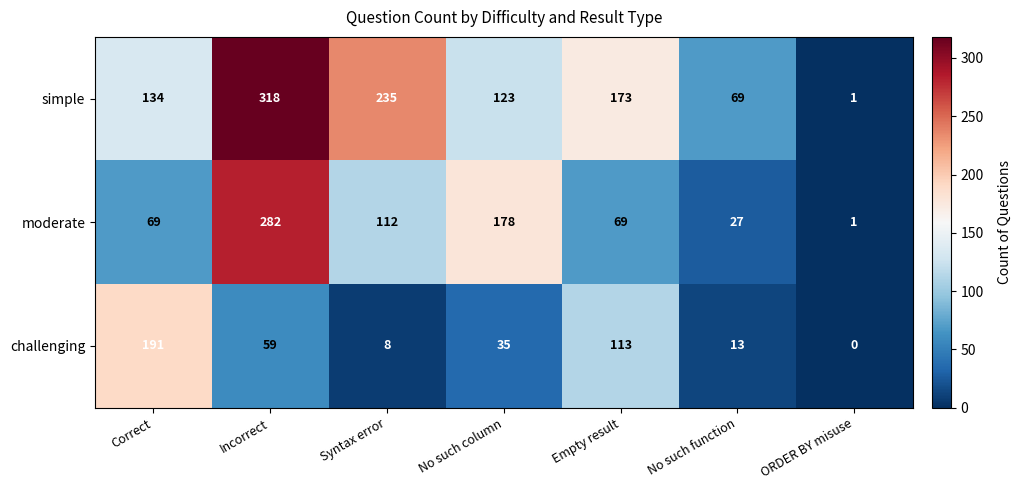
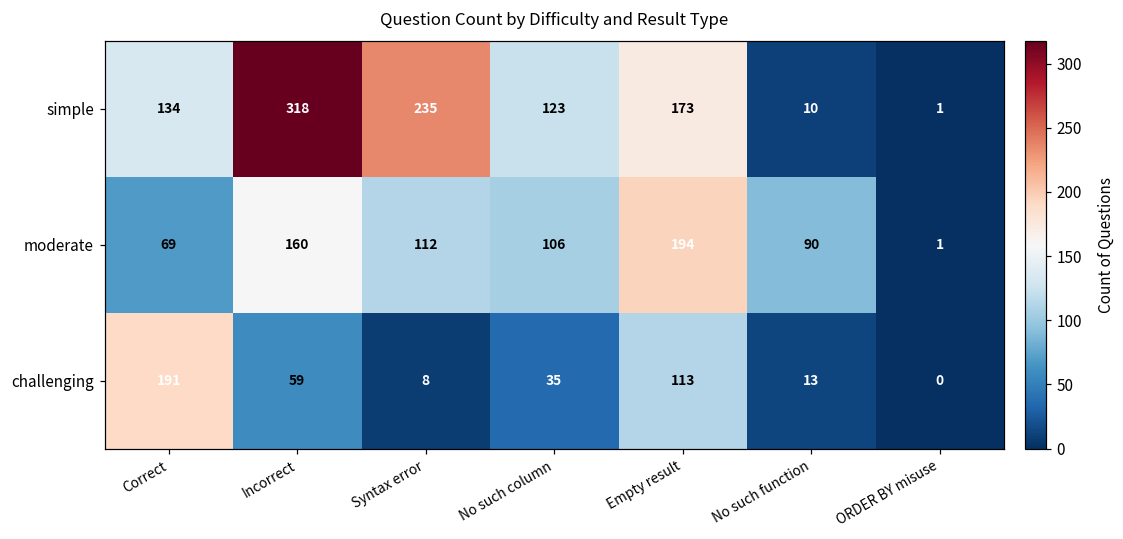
  {
    "simple": {
      "Correct": 134,
      "Incorrect": 318,
      "Syntax error": 235,
      "No such column": 123,
      "Empty result": 173,
-     "No such function": 69,
+     "No such function": 10,
      "ORDER BY misuse": 1
    },
    "moderate": {
      "Correct": 69,
-     "Incorrect": 282,
+     "Incorrect": 160,
      "Syntax error": 112,
-     "No such column": 178,
-     "Empty result": 69,
-     "No such function": 27,
+     "No such column": 106,
+     "Empty result": 194,
+     "No such function": 90,
      "ORDER BY misuse": 1
    },
    "challenging": {
      "Correct": 191,
      "Incorrect": 59,
      "Syntax error": 8,
      "No such column": 35,
      "Empty result": 113,
      "No such function": 13,
      "ORDER BY misuse": 0
    }
  }
